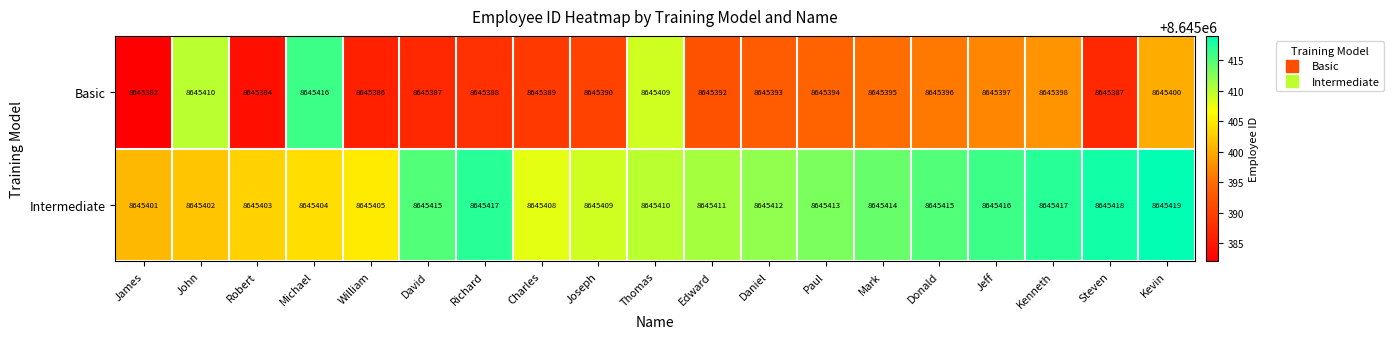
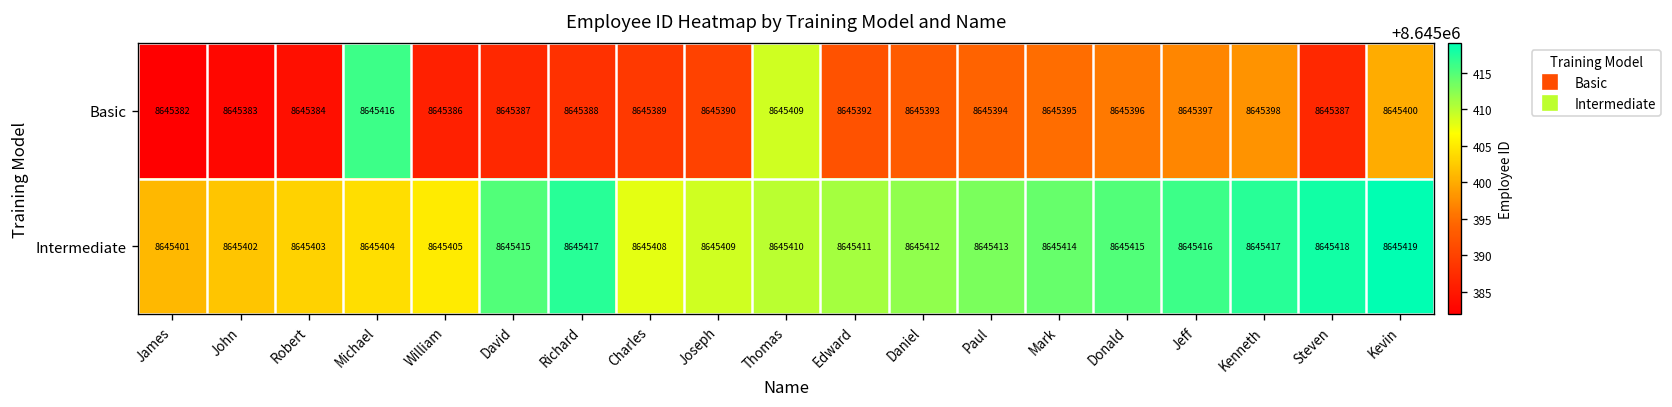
  {
    "Basic": {
      "James": 8645382,
-     "John": 8645410,
+     "John": 8645383,
      "Robert": 8645384,
      "Michael": 8645416,
      "William": 8645386,
      "David": 8645387,
      "Richard": 8645388,
      "Charles": 8645389,
      "Joseph": 8645390,
      "Thomas": 8645409,
      "Edward": 8645392,
      "Daniel": 8645393,
      "Paul": 8645394,
      "Mark": 8645395,
      "Donald": 8645396,
      "Jeff": 8645397,
      "Kenneth": 8645398,
      "Steven": 8645387,
      "Kevin": 8645400
    },
    "Intermediate": {
      "James": 8645401,
      "John": 8645402,
      "Robert": 8645403,
      "Michael": 8645404,
      "William": 8645405,
      "David": 8645415,
      "Richard": 8645417,
      "Charles": 8645408,
      "Joseph": 8645409,
      "Thomas": 8645410,
      "Edward": 8645411,
      "Daniel": 8645412,
      "Paul": 8645413,
      "Mark": 8645414,
      "Donald": 8645415,
      "Jeff": 8645416,
      "Kenneth": 8645417,
      "Steven": 8645418,
      "Kevin": 8645419
    }
  }
